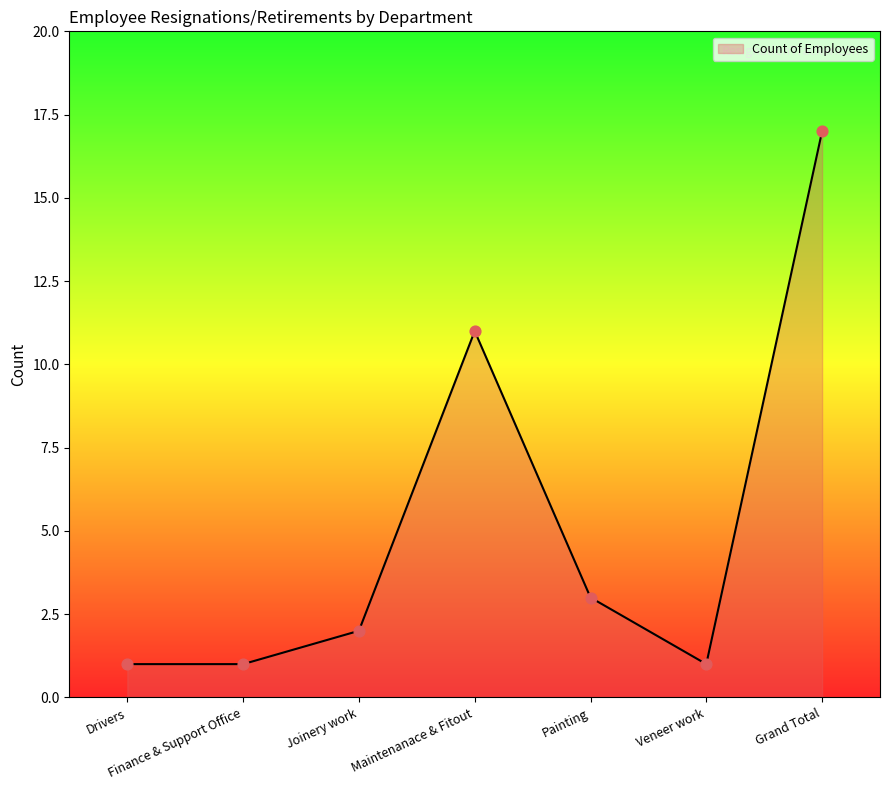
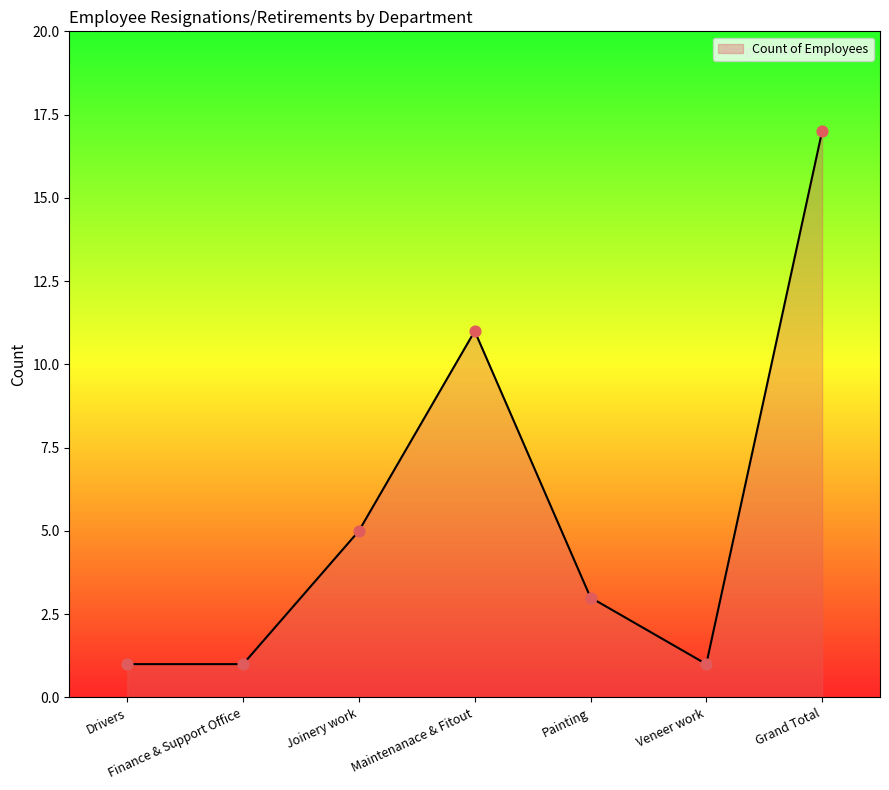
  {
    "Drivers": 1,
    "Finance & Support Office": 1,
-   "Joinery work": 2,
+   "Joinery work": 5,
    "Maintenanace & Fitout": 11,
    "Painting": 3,
    "Veneer work": 1,
    "Grand Total": 17
  }
